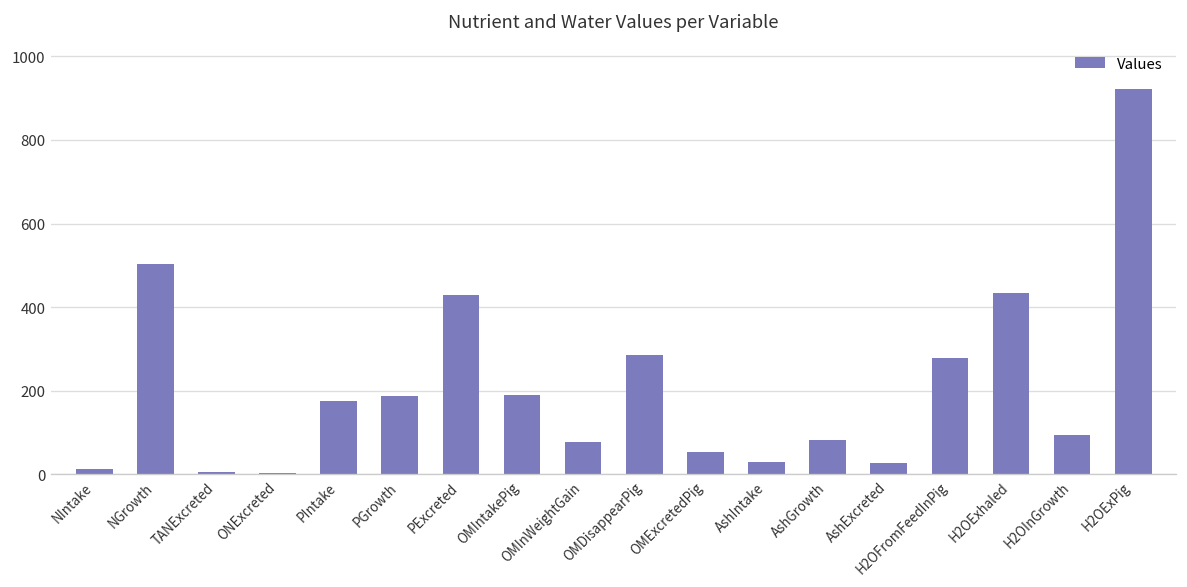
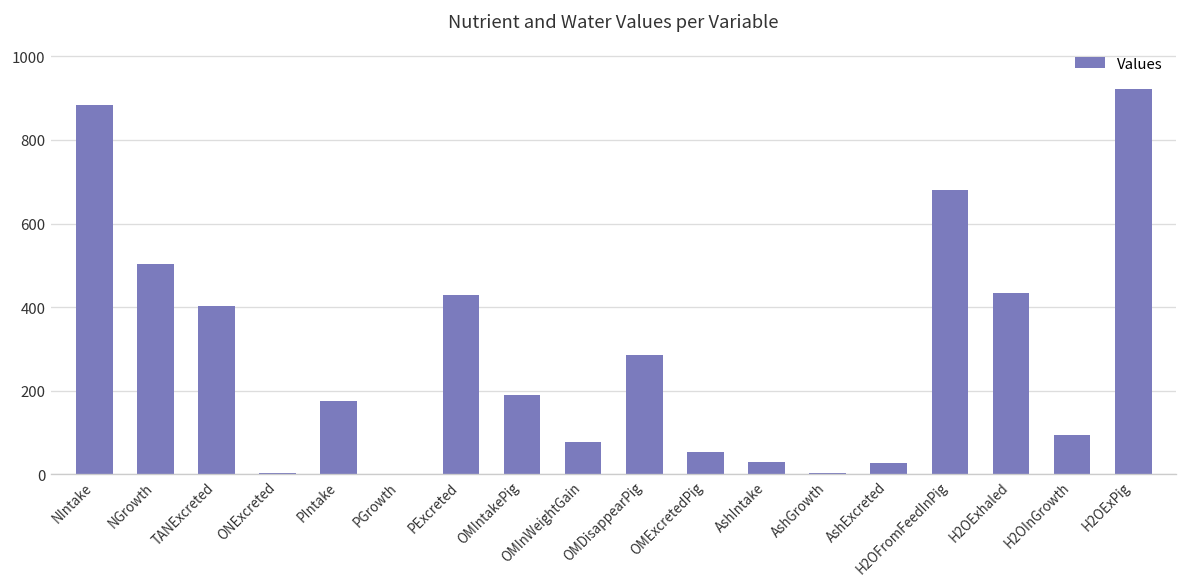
  {
-   "NIntake": 10,
+   "NIntake": 880,
    "NGrowth": 500,
-   "TANExcreted": 0,
+   "TANExcreted": 400,
    "PIntake": 180,
-   "PGrowth": 190,
+   "PGrowth": 0,
    "PExcreted": 430,
    "OMIntakePig": 190,
    "OMInWeightGain": 80,
    "OMDisappearPig": 290,
    "OMExcretedPig": 50,
    "AshIntake": 30,
-   "AshGrowth": 80,
+   "AshGrowth": 0,
    "AshExcreted": 30,
-   "H2OFromFeedInPig": 280,
+   "H2OFromFeedInPig": 680,
    "H2OExhaled": 430,
    "H2OInGrowth": 90,
    "H2OExPig": 920
  }
